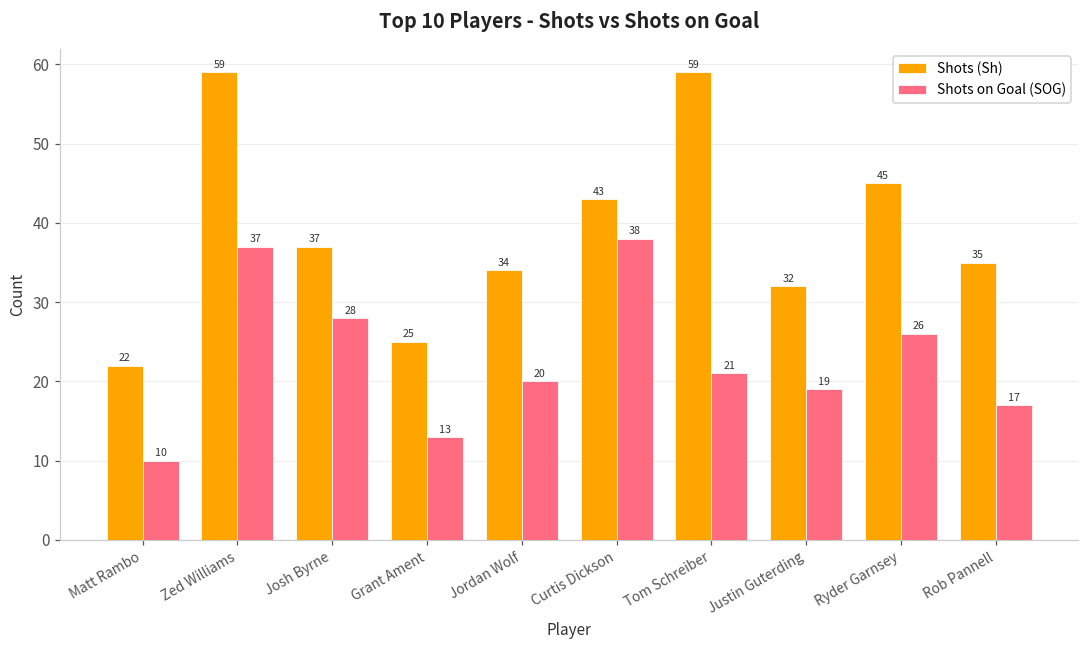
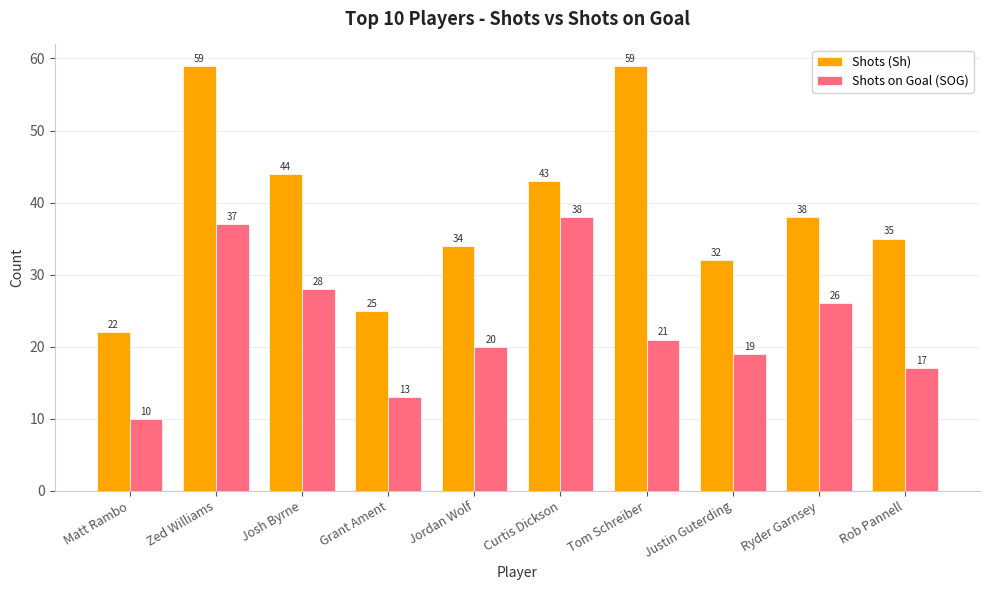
  {
    "Shots (Sh)": {
      "Matt Rambo": 22,
      "Zed Williams": 59,
-     "Josh Byrne": 37,
+     "Josh Byrne": 44,
      "Grant Ament": 25,
      "Jordan Wolf": 34,
      "Curtis Dickson": 43,
      "Tom Schreiber": 59,
      "Justin Guterding": 32,
-     "Ryder Garnsey": 45,
+     "Ryder Garnsey": 38,
      "Rob Pannell": 35
    },
    "Shots on Goal (SOG)": {
      "Matt Rambo": 10,
      "Zed Williams": 37,
      "Josh Byrne": 28,
      "Grant Ament": 13,
      "Jordan Wolf": 20,
      "Curtis Dickson": 38,
      "Tom Schreiber": 21,
      "Justin Guterding": 19,
      "Ryder Garnsey": 26,
      "Rob Pannell": 17
    }
  }
